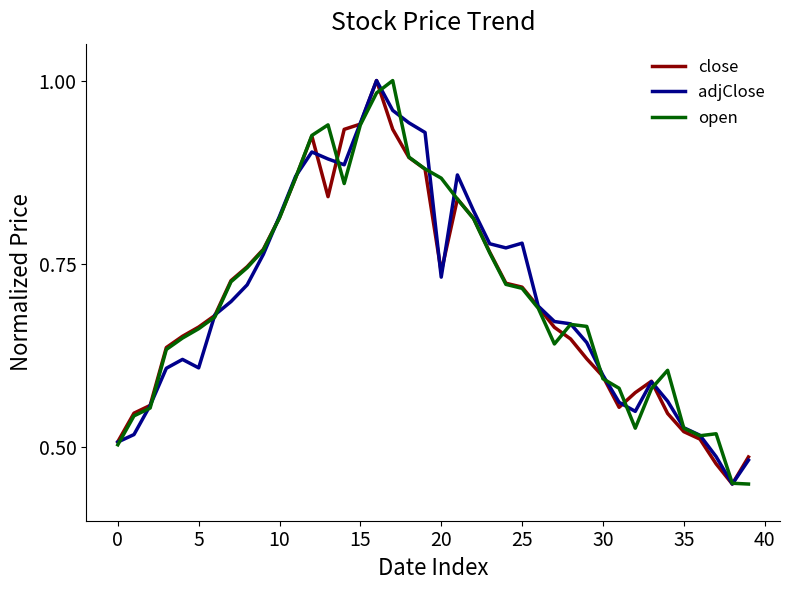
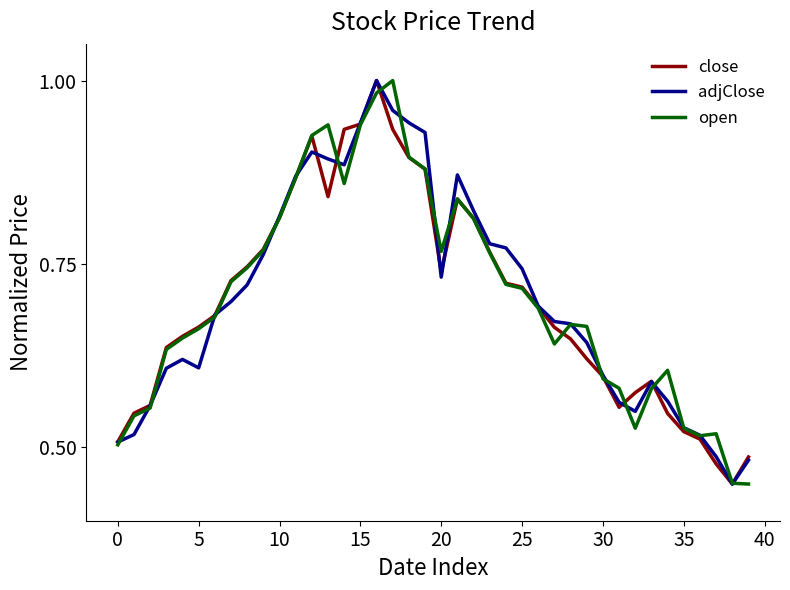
  {
    "close": {
      "20": 0.74,
      "35": 0.52
    },
    "adjClose": {
      "5": 0.61,
      "20": 0.73,
-     "25": 0.78
+     "25": 0.74
    },
    "open": {
      "0": 0.50,
-     "20": 0.87
+     "20": 0.77
    }
  }
